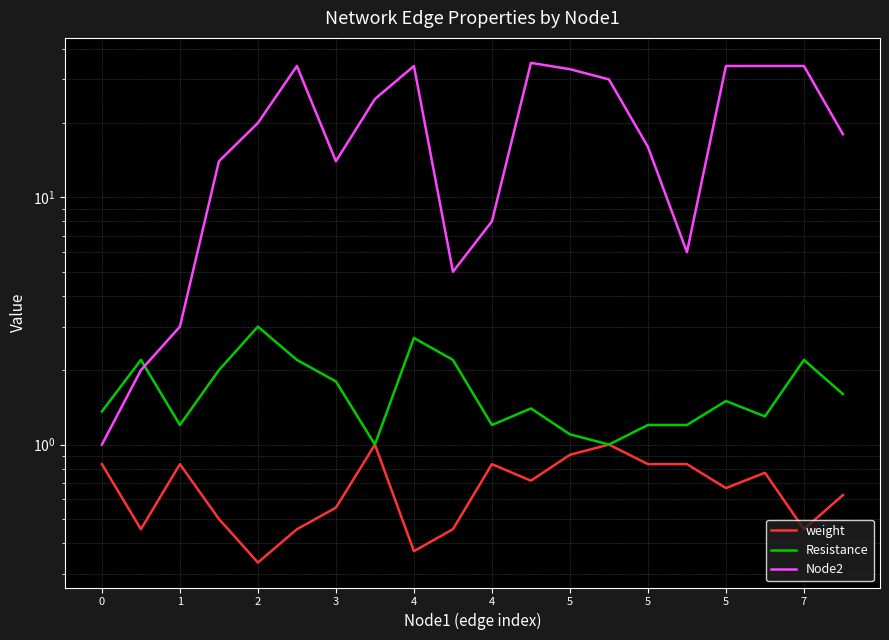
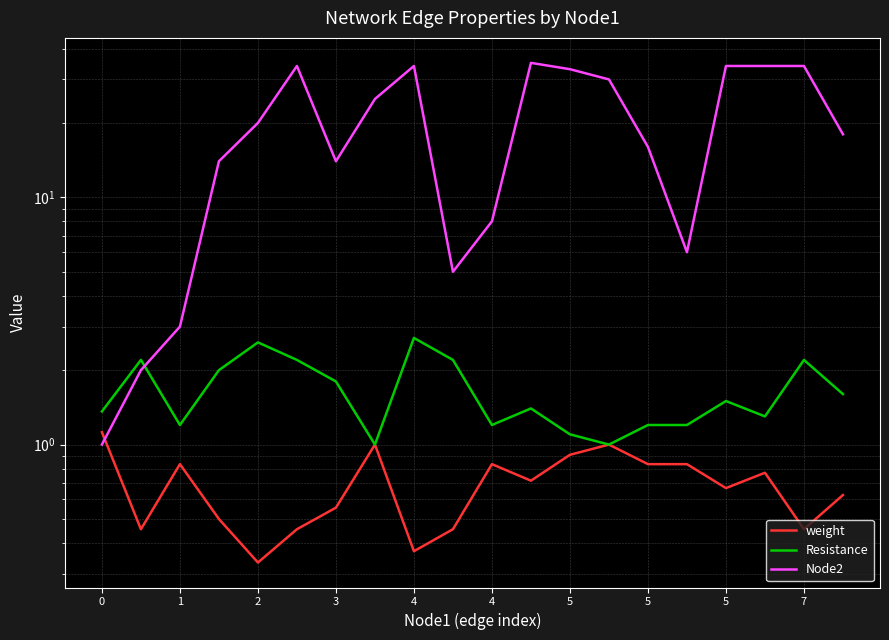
  {
    "weight": {
-     "0": 0.83,
+     "0": 1.1,
      "2": 0.33
    },
    "Resistance": {
      "0": 1.4,
-     "2": 3.0
+     "2": 2.6
    },
    "Node2": {
      "0": 1.00,
      "2": 20
    }
  }
